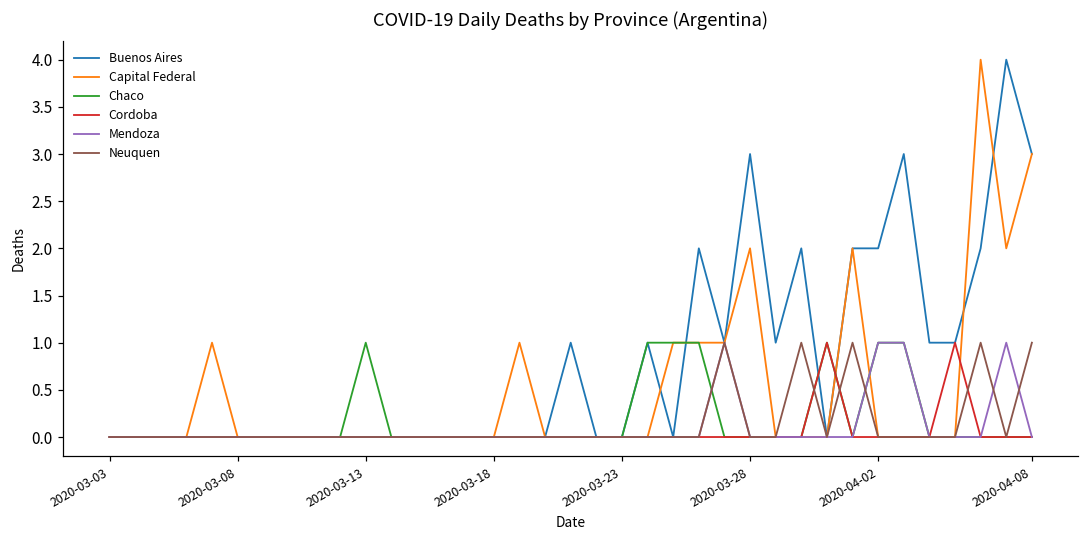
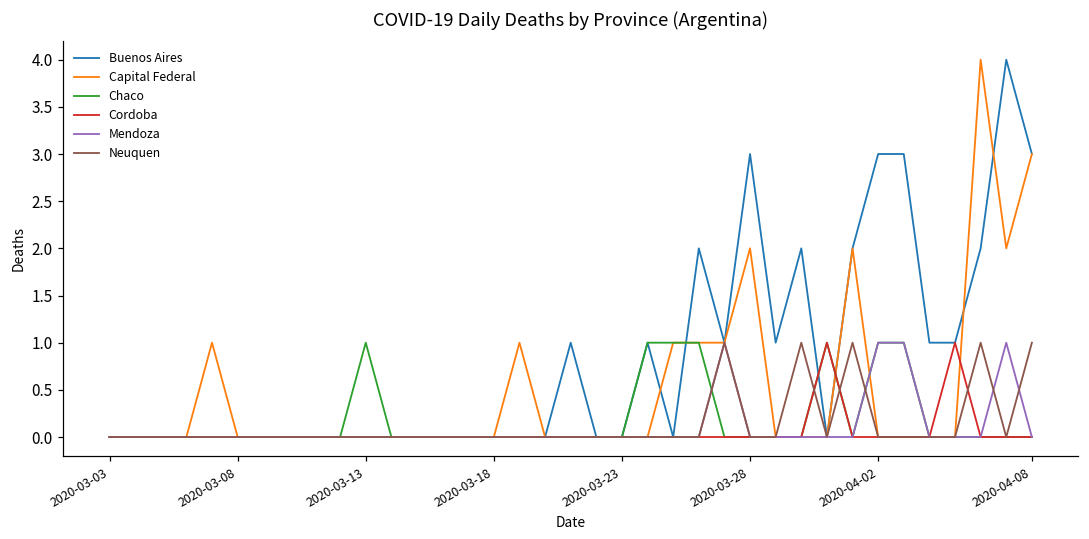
  {
    "Buenos Aires": {
      "2020-03-28": 3,
-     "2020-04-02": 2
+     "2020-04-02": 3
    },
    "Capital Federal": {
      "2020-03-28": 2
    },
    "Chaco": {
      "2020-03-13": 1
    },
    "Neuquen": {
      "2020-04-08": 1
    }
  }
